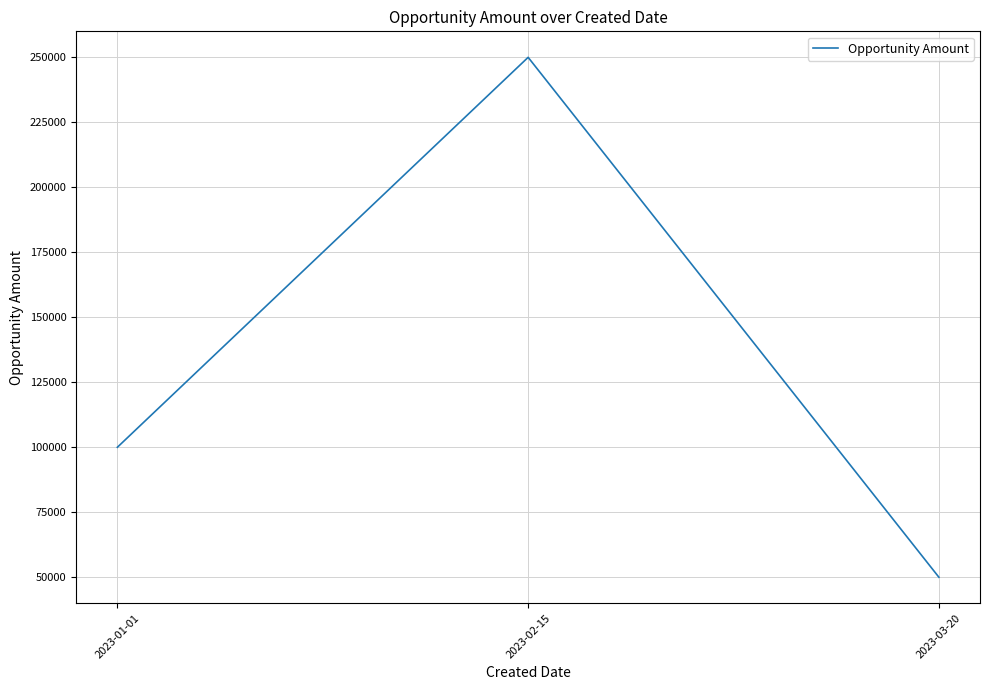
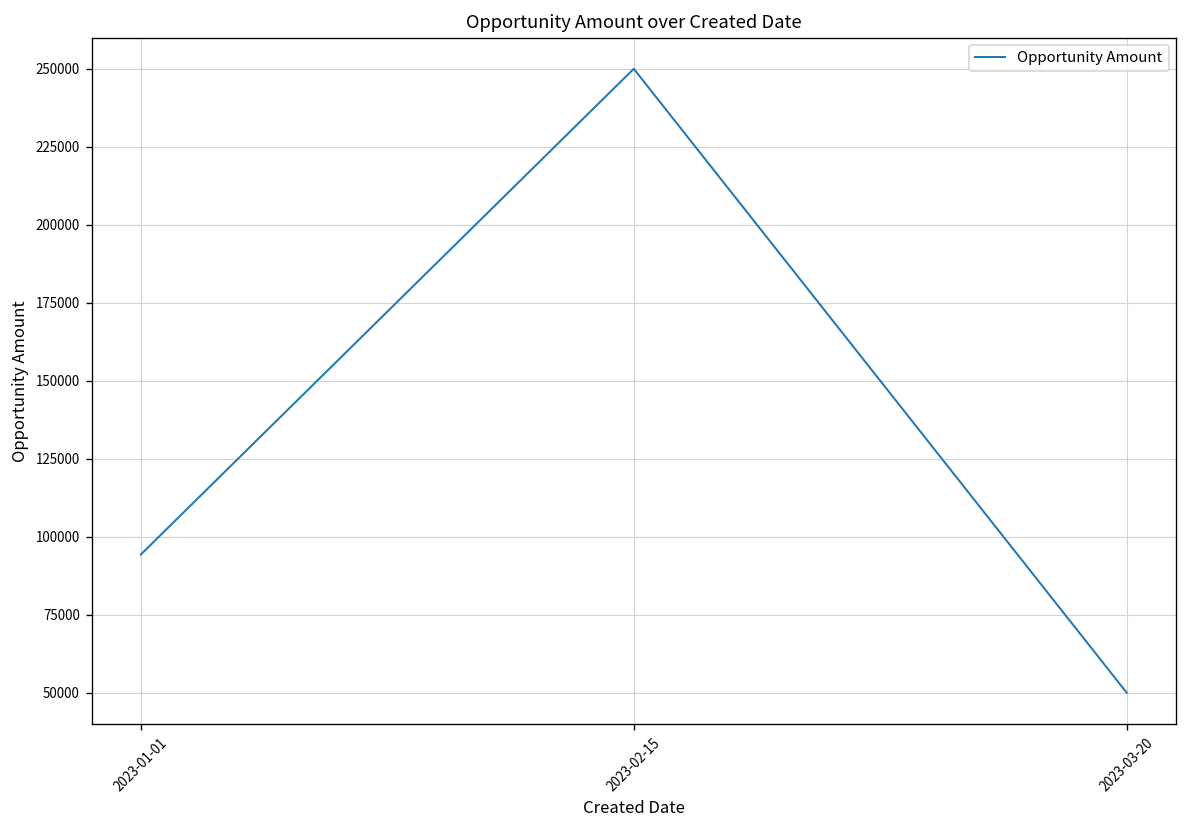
  {
-   "2023-01-01": 100000,
+   "2023-01-01": 94000,
    "2023-02-15": 250000,
    "2023-03-20": 50000
  }
